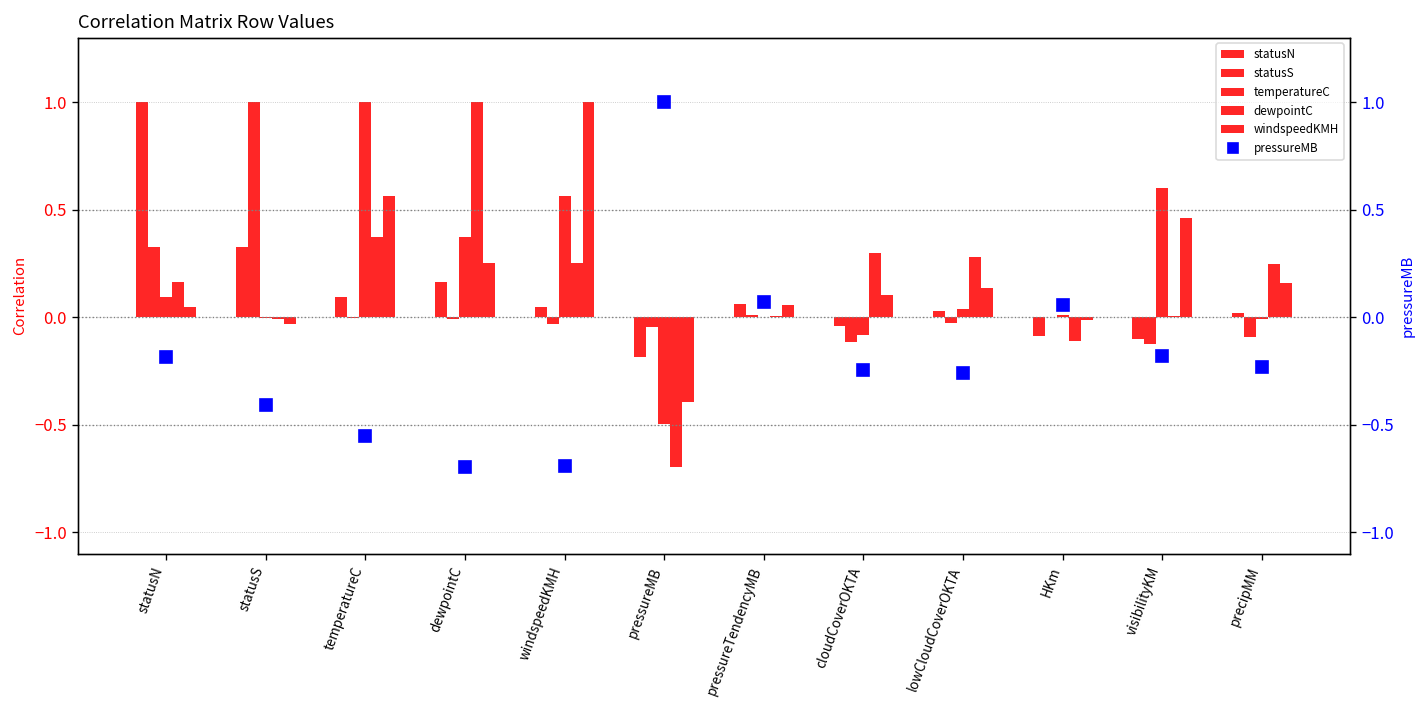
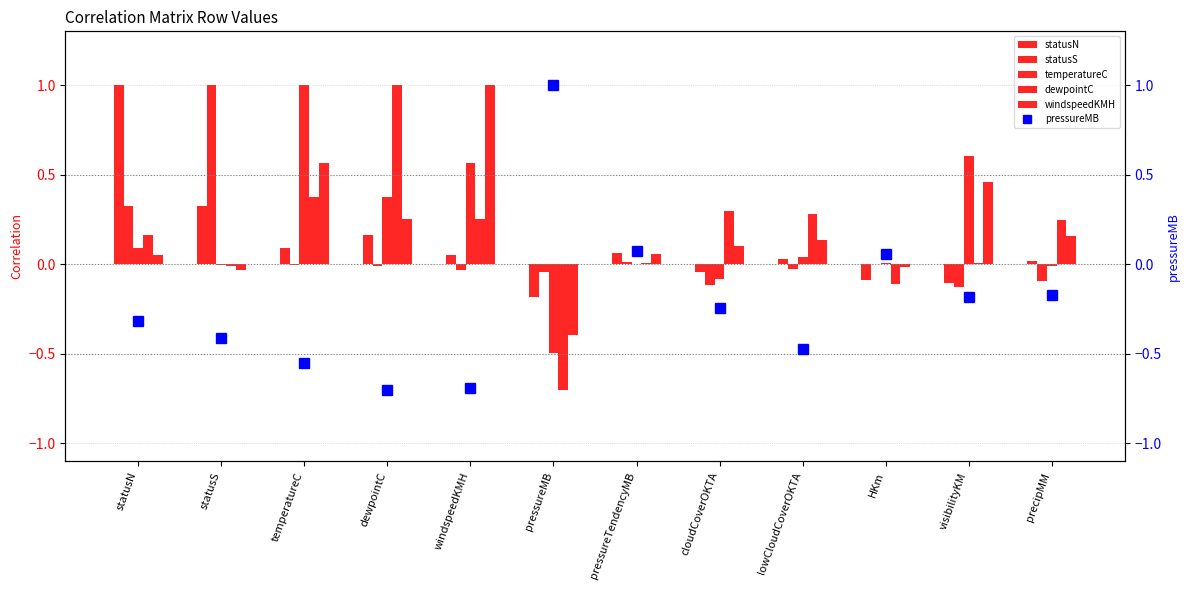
  {
    "pressureMB": {
-     "statusN": -0.18,
+     "statusN": -0.32,
      "statusS": -0.41,
      "temperatureC": -0.55,
      "dewpointC": -0.70,
      "windspeedKMH": -0.69,
      "pressureMB": 1.00,
      "pressureTendencyMB": 0.07,
      "cloudCoverOKTA": -0.24,
-     "lowCloudCoverOKTA": -0.26,
+     "lowCloudCoverOKTA": -0.47,
      "HKm": 0.06,
      "visibilityKM": -0.18,
-     "precipMM": -0.23
+     "precipMM": -0.17
    }
  }
